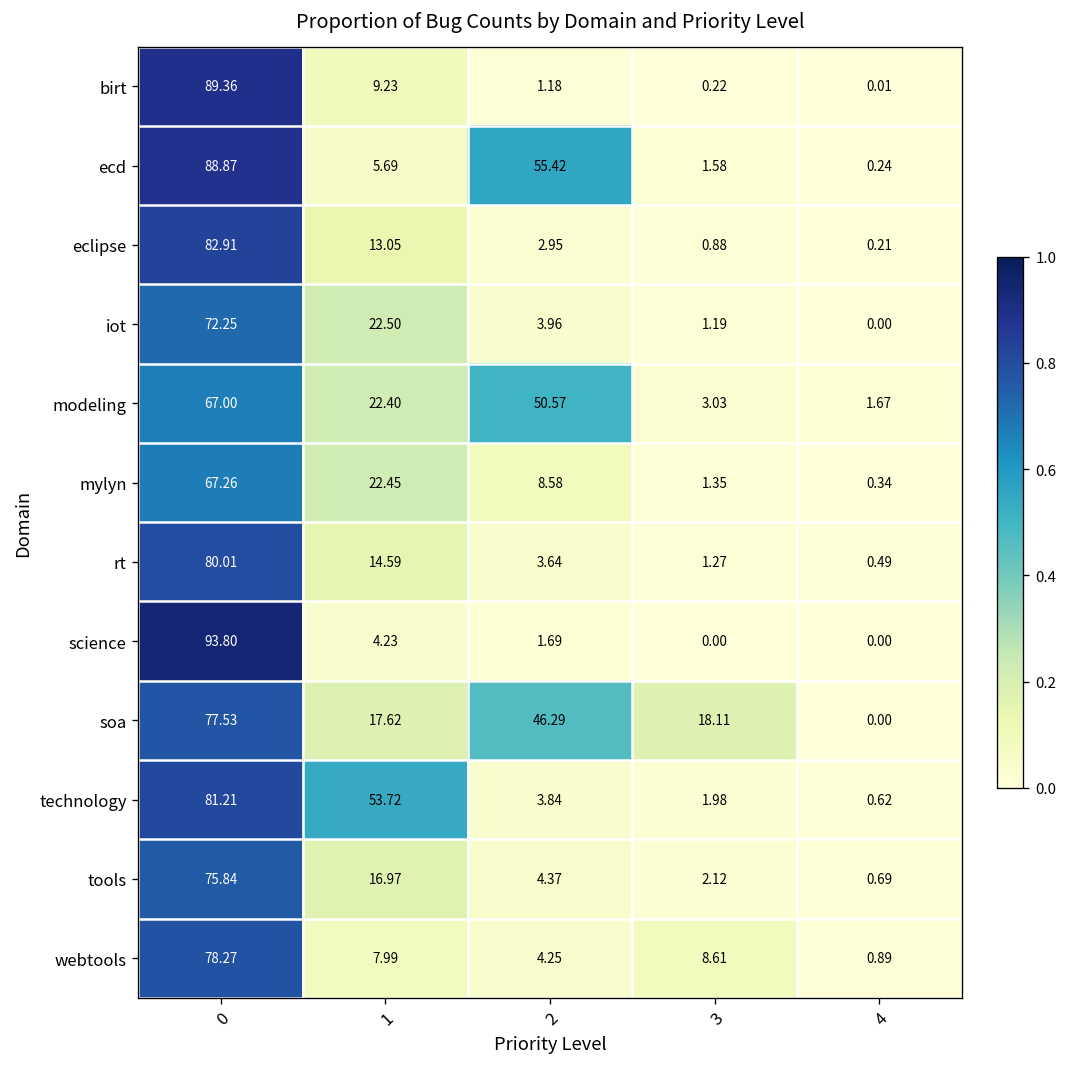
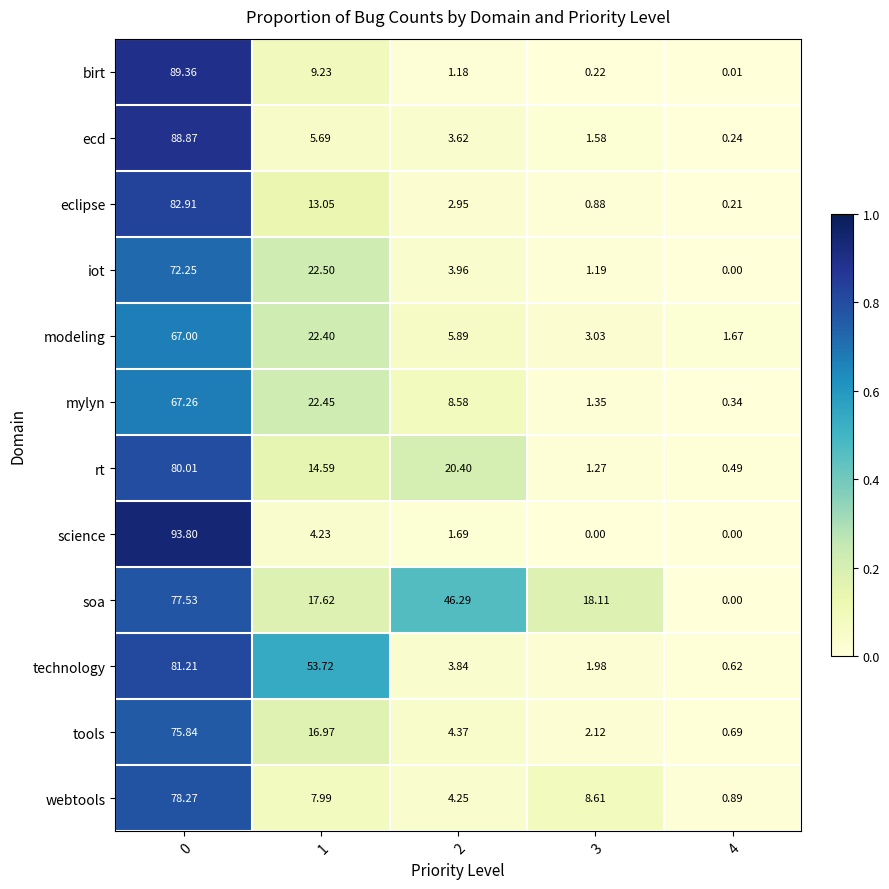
  {
    "birt": {
      "0": 89.36,
      "1": 9.23,
      "2": 1.18,
      "3": 0.22,
      "4": 0.01
    },
    "ecd": {
      "0": 88.87,
      "1": 5.69,
-     "2": 55.42,
+     "2": 3.62,
      "3": 1.58,
      "4": 0.24
    },
    "eclipse": {
      "0": 82.91,
      "1": 13.05,
      "2": 2.95,
      "3": 0.88,
      "4": 0.21
    },
    "iot": {
      "0": 72.25,
      "1": 22.50,
      "2": 3.96,
      "3": 1.19,
      "4": 0.00
    },
    "modeling": {
      "0": 67.00,
      "1": 22.40,
-     "2": 50.57,
+     "2": 5.89,
      "3": 3.03,
      "4": 1.67
    },
    "mylyn": {
      "0": 67.26,
      "1": 22.45,
      "2": 8.58,
      "3": 1.35,
      "4": 0.34
    },
    "rt": {
      "0": 80.01,
      "1": 14.59,
-     "2": 3.64,
+     "2": 20.40,
      "3": 1.27,
      "4": 0.49
    },
    "science": {
      "0": 93.80,
      "1": 4.23,
      "2": 1.69,
      "3": 0.00,
      "4": 0.00
    },
    "soa": {
      "0": 77.53,
      "1": 17.62,
      "2": 46.29,
      "3": 18.11,
      "4": 0.00
    },
    "technology": {
      "0": 81.21,
      "1": 53.72,
      "2": 3.84,
      "3": 1.98,
      "4": 0.62
    },
    "tools": {
      "0": 75.84,
      "1": 16.97,
      "2": 4.37,
      "3": 2.12,
      "4": 0.69
    },
    "webtools": {
      "0": 78.27,
      "1": 7.99,
      "2": 4.25,
      "3": 8.61,
      "4": 0.89
    }
  }
